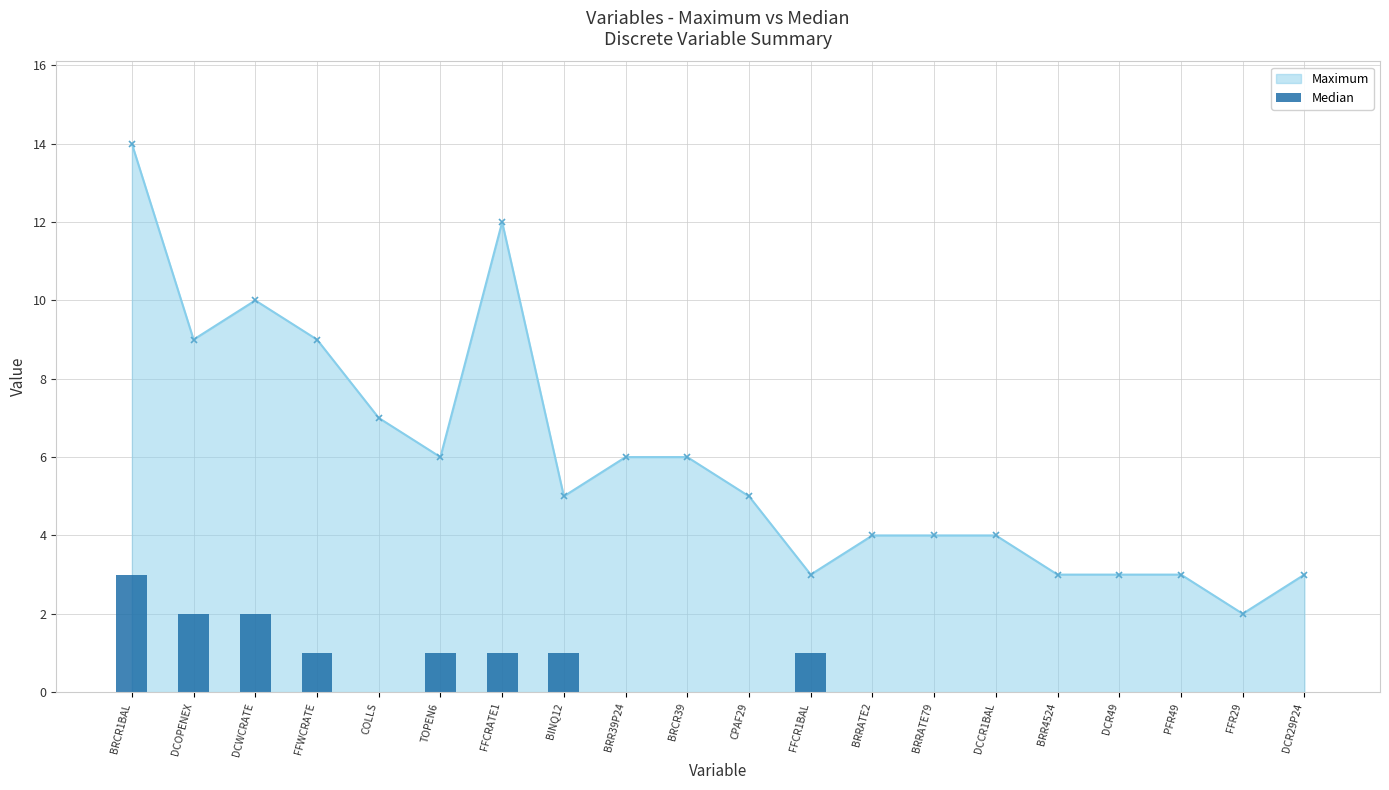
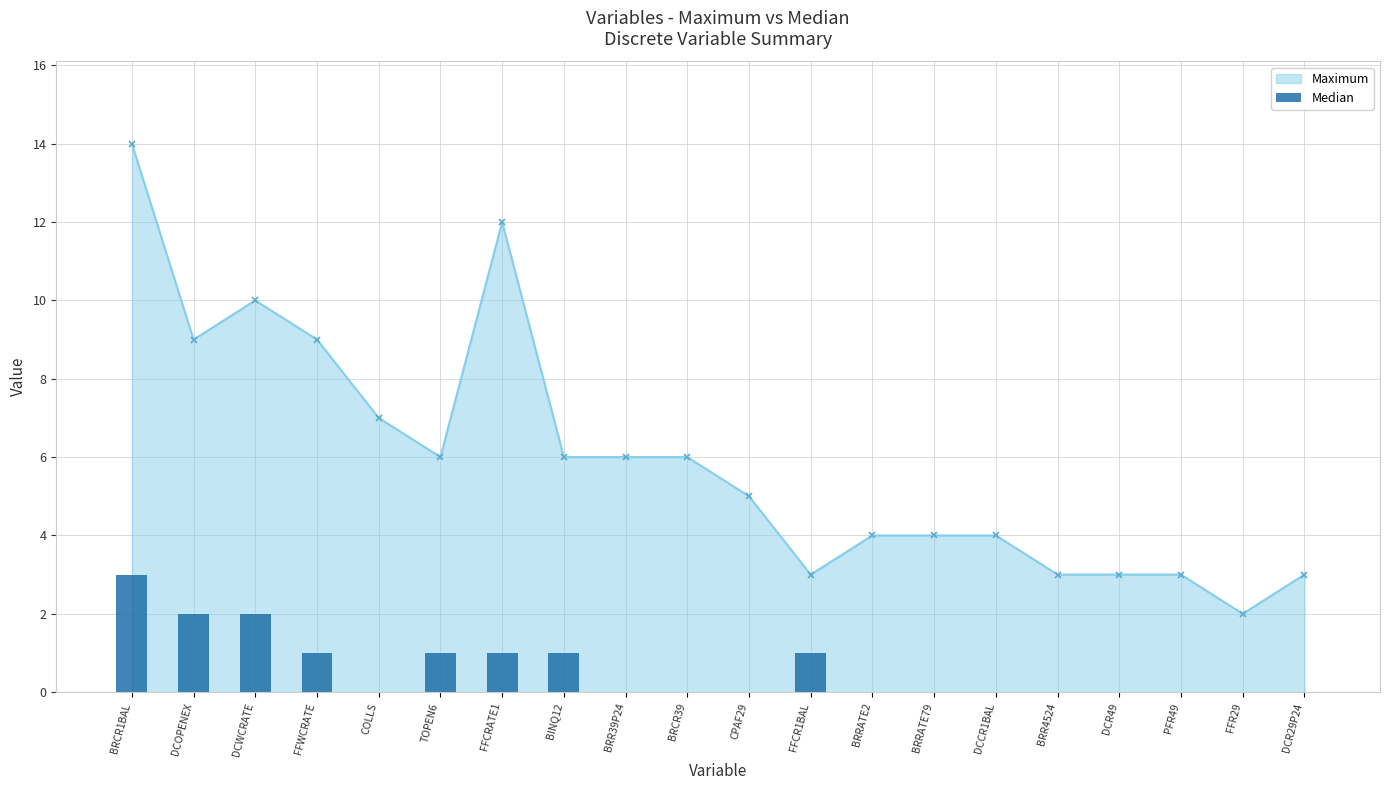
  {
    "Maximum": {
      "BRCR1BAL": 14,
      "DCOPENEX": 9,
      "DCWCRATE": 10,
      "FFWCRATE": 9,
      "COLLS": 7,
      "TOPEN6": 6,
      "FFCRATE1": 12,
-     "BINQ12": 5,
+     "BINQ12": 6,
      "BRR39P24": 6,
      "BRCR39": 6,
      "CPAF29": 5,
      "FFCR1BAL": 3,
      "BRRATE2": 4,
      "BRRATE79": 4,
      "DCCR1BAL": 4,
      "BRR4524": 3,
      "DCR49": 3,
      "PFR49": 3,
      "FFR29": 2,
      "DCR29P24": 3
    },
    "Median": {
      "BRCR1BAL": 3,
      "DCOPENEX": 2,
      "DCWCRATE": 2,
      "FFWCRATE": 1,
      "COLLS": 0,
      "TOPEN6": 1,
      "FFCRATE1": 1,
      "BINQ12": 1,
      "BRR39P24": 0,
      "BRCR39": 0,
      "CPAF29": 0,
      "FFCR1BAL": 1,
      "BRRATE2": 0,
      "BRRATE79": 0,
      "DCCR1BAL": 0,
      "BRR4524": 0,
      "DCR49": 0,
      "PFR49": 0,
      "FFR29": 0,
      "DCR29P24": 0
    }
  }
